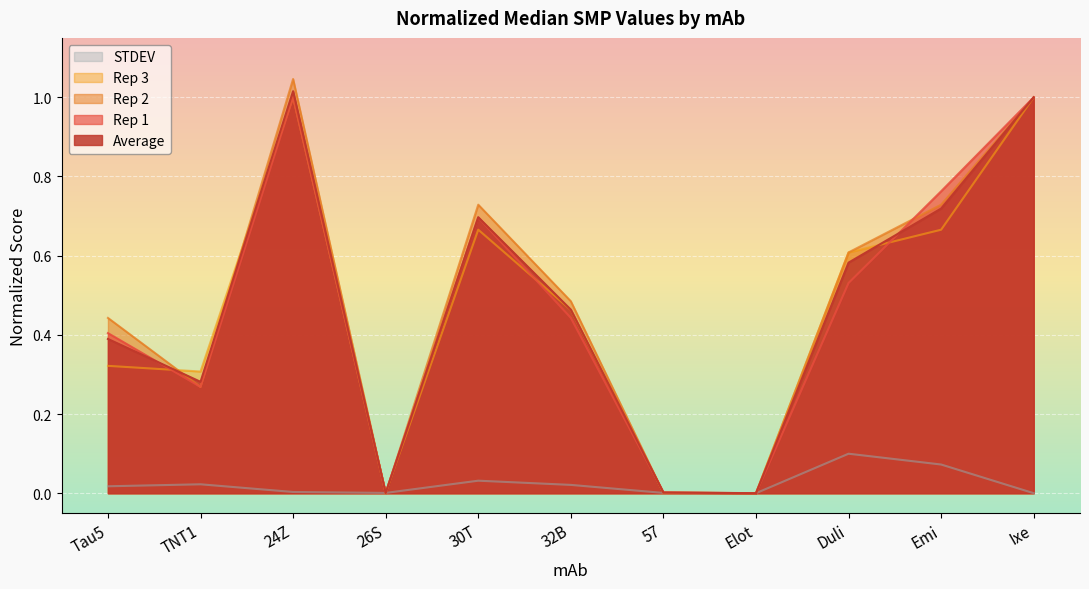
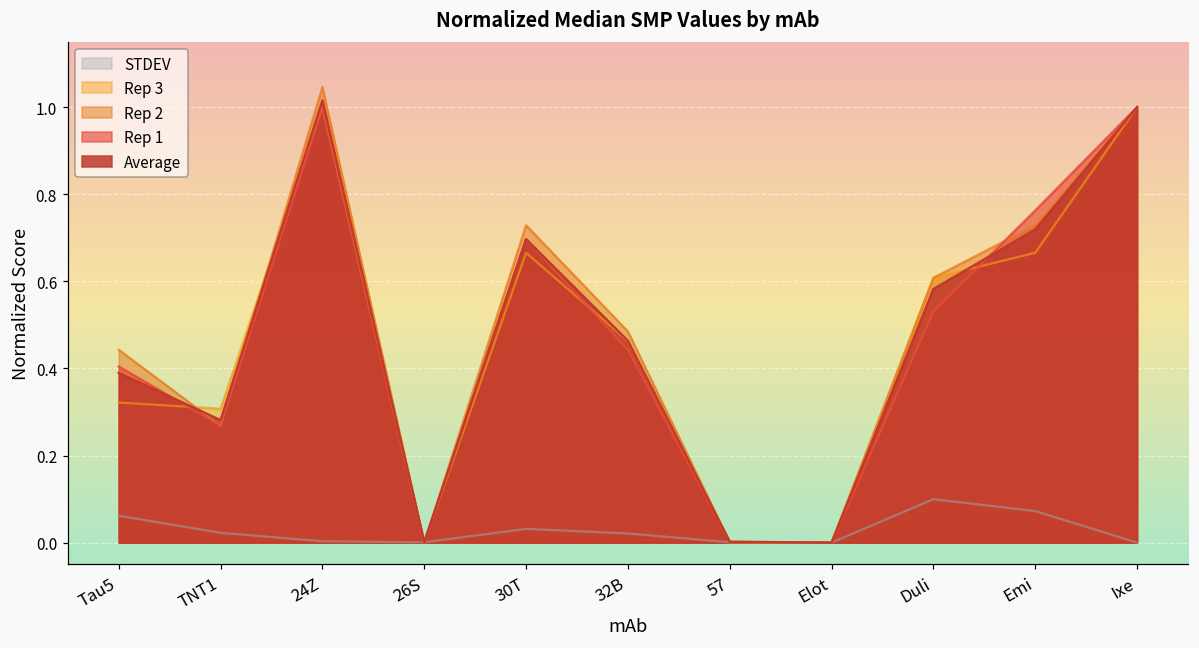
  {
    "STDEV": {
-     "Tau5": 0.02,
+     "Tau5": 0.06,
      "TNT1": 0.02,
      "24Z": 0.00,
      "30T": 0.03,
      "32B": 0.02,
      "Duli": 0.10,
      "Emi": 0.07,
      "Ixe": 0.00
    }
  }
